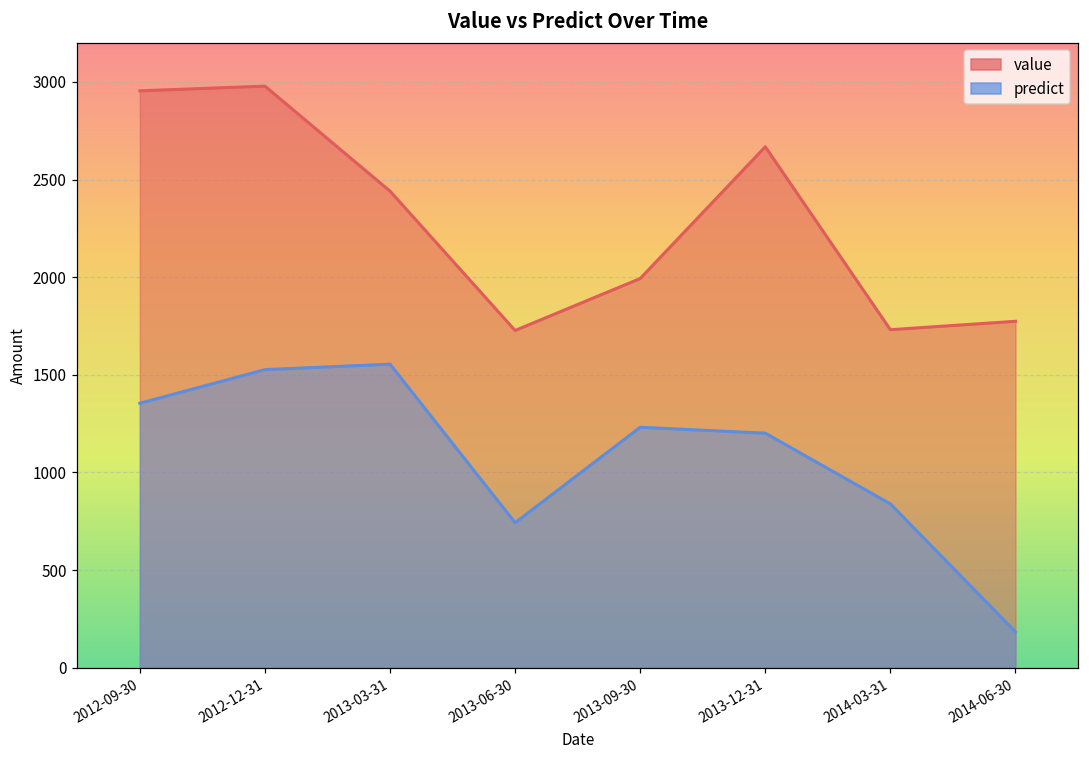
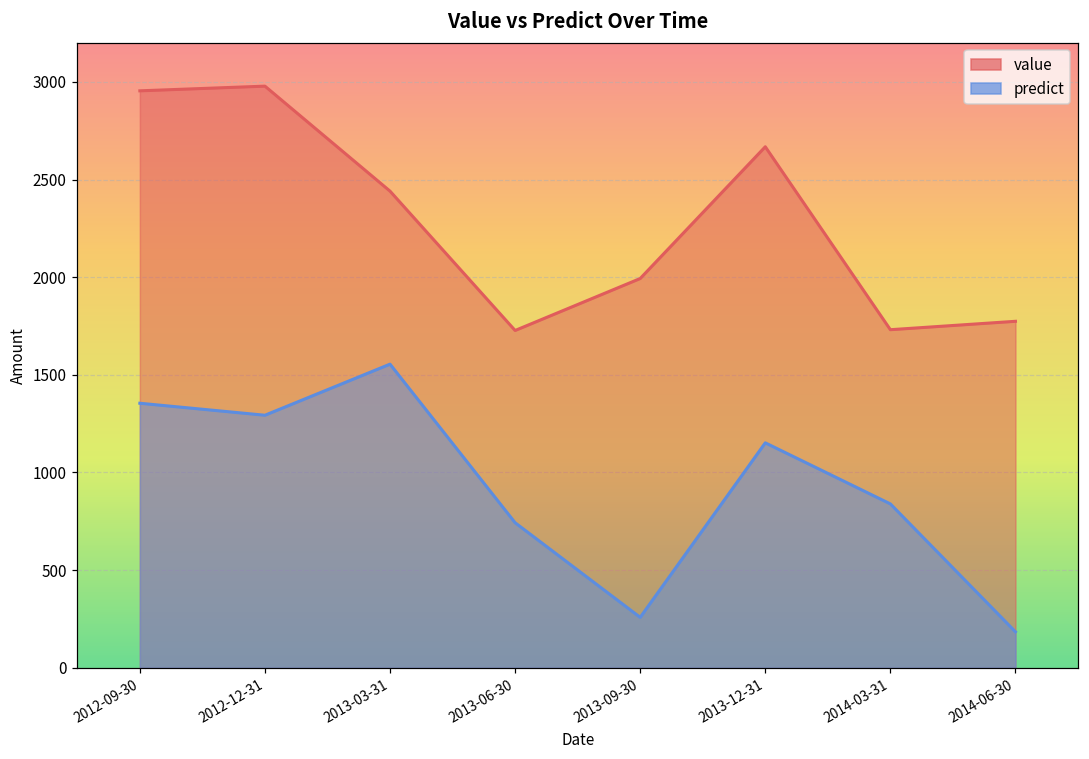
  {
    "value": {
      "2012-09-30": 2950,
      "2012-12-31": 2980,
      "2013-03-31": 2440,
      "2013-06-30": 1730,
      "2013-09-30": 1990,
      "2013-12-31": 2670,
      "2014-03-31": 1730,
      "2014-06-30": 1770
    },
    "predict": {
      "2012-09-30": 1350,
-     "2012-12-31": 1530,
+     "2012-12-31": 1290,
      "2013-03-31": 1550,
      "2013-06-30": 740,
-     "2013-09-30": 1230,
-     "2013-12-31": 1200,
+     "2013-09-30": 260,
+     "2013-12-31": 1150,
      "2014-03-31": 840,
      "2014-06-30": 180
    }
  }
